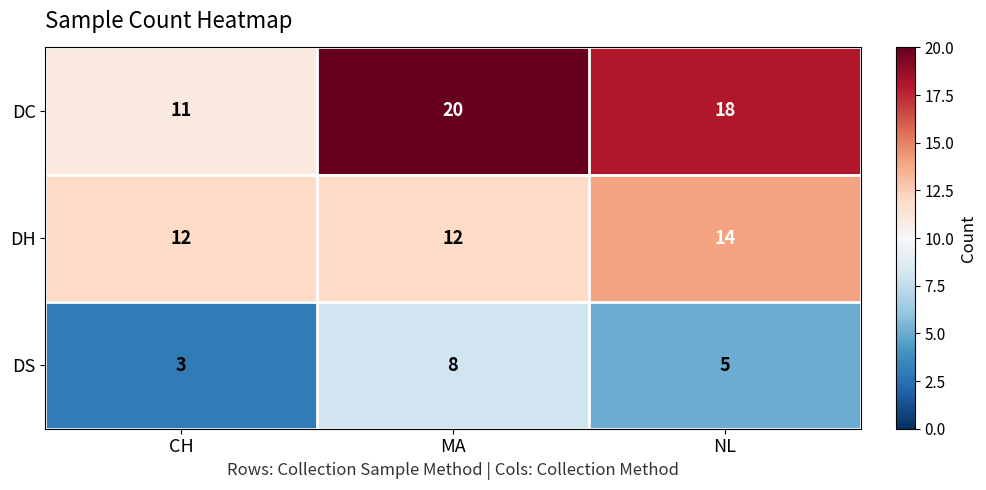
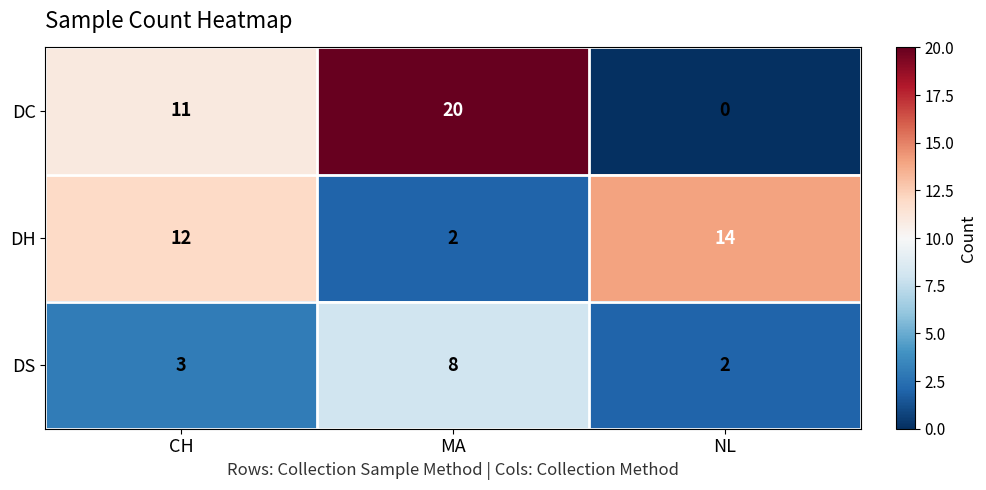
  {
    "DC": {
      "CH": 11,
      "MA": 20,
-     "NL": 18
+     "NL": 0
    },
    "DH": {
      "CH": 12,
-     "MA": 12,
+     "MA": 2,
      "NL": 14
    },
    "DS": {
      "CH": 3,
      "MA": 8,
-     "NL": 5
+     "NL": 2
    }
  }
